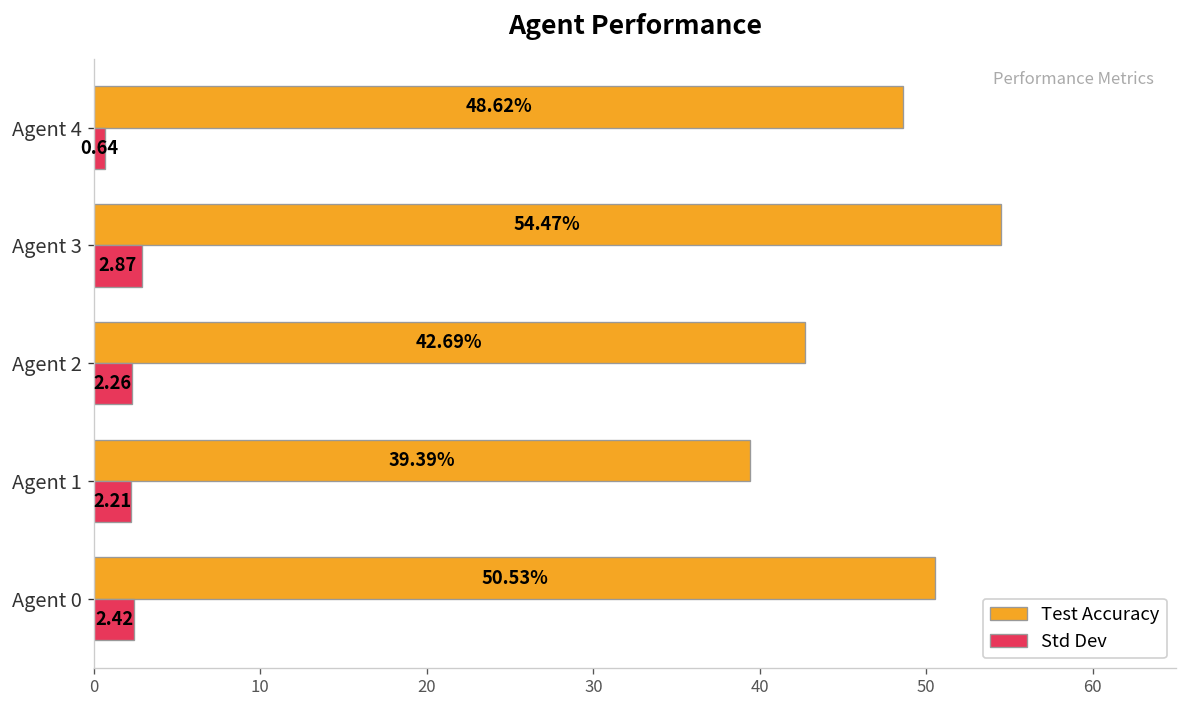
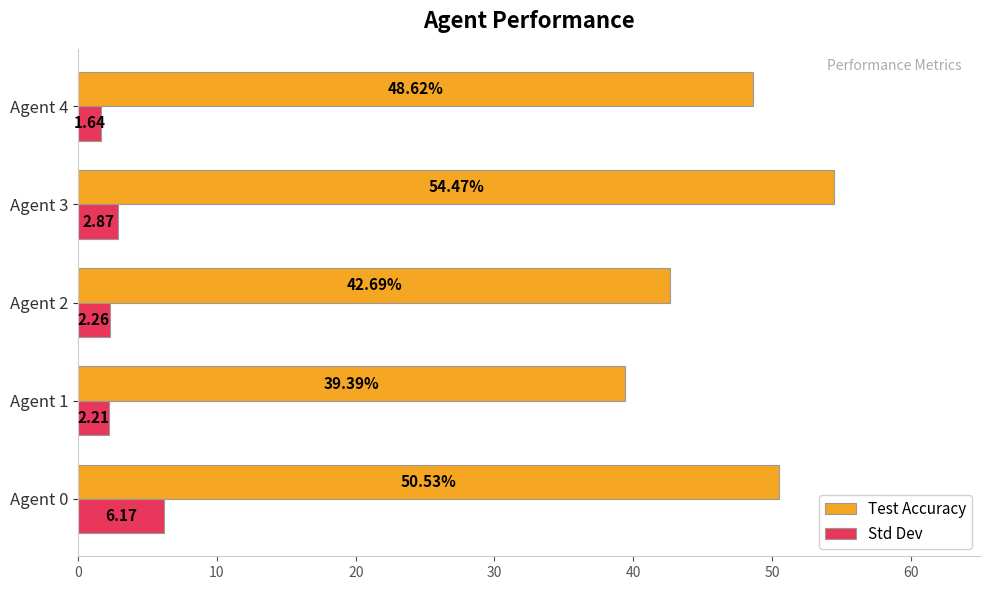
  {
    "Test Accuracy": {
      "Agent 4": "48.62%",
      "Agent 3": "54.47%",
      "Agent 2": "42.69%",
      "Agent 1": "39.39%",
      "Agent 0": "50.53%"
    },
    "Std Dev": {
-     "Agent 4": "0.64",
+     "Agent 4": "1.64",
      "Agent 3": "2.87",
      "Agent 2": "2.26",
      "Agent 1": "2.21",
-     "Agent 0": "2.42"
+     "Agent 0": "6.17"
    }
  }
